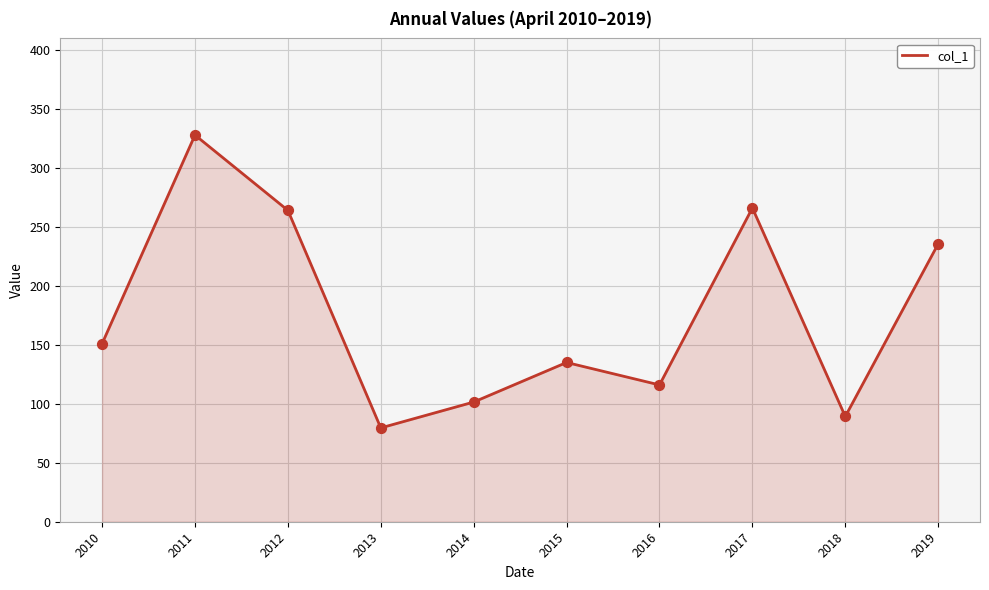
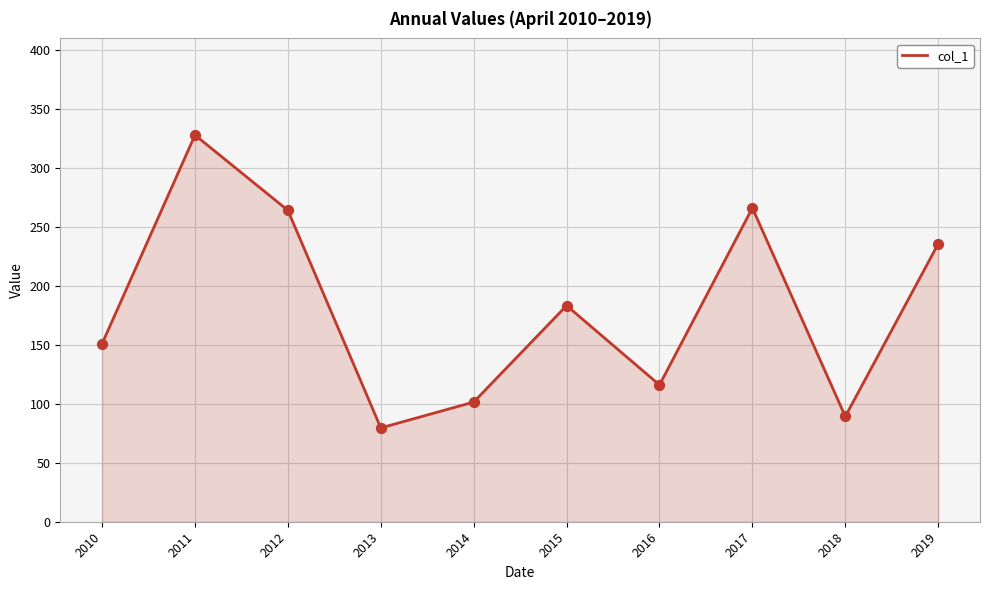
  {
    "2010": 151,
    "2011": 328,
    "2012": 264,
    "2013": 80,
    "2014": 102,
-   "2015": 135,
+   "2015": 183,
    "2016": 116,
    "2017": 266,
    "2018": 89,
    "2019": 236
  }
